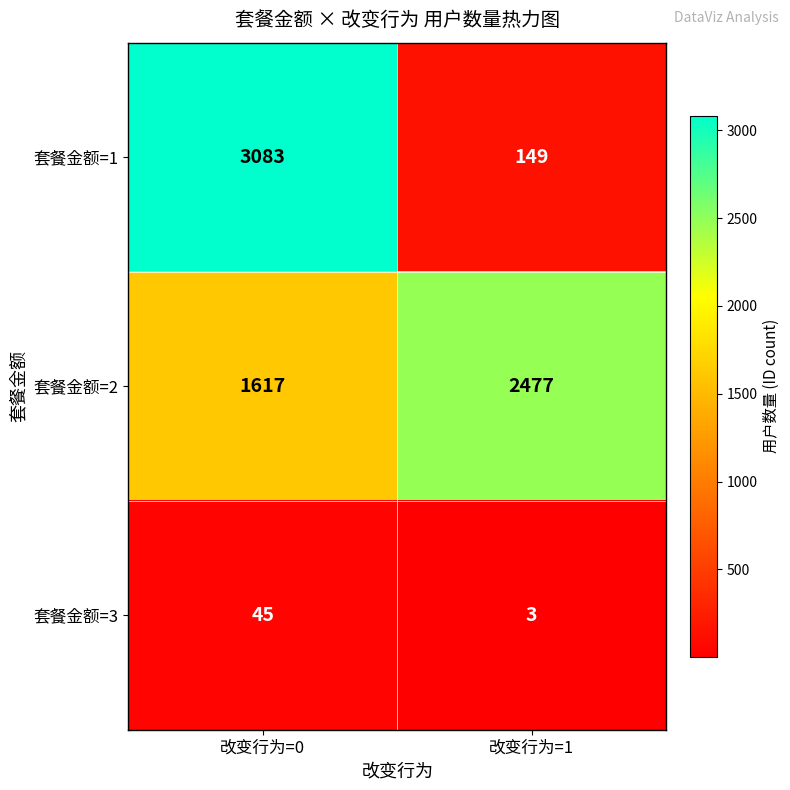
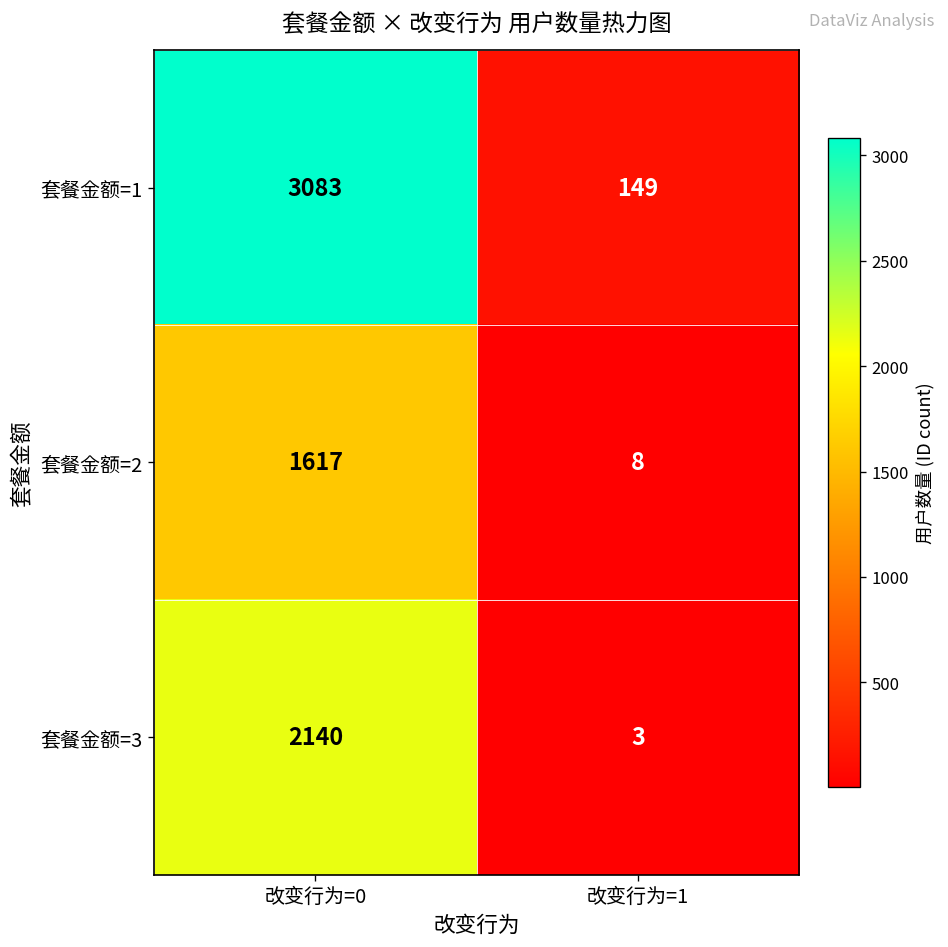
  {
    "套餐金额=1": {
      "改变行为=0": 3083,
      "改变行为=1": 149
    },
    "套餐金额=2": {
      "改变行为=0": 1617,
-     "改变行为=1": 2477
+     "改变行为=1": 8
    },
    "套餐金额=3": {
-     "改变行为=0": 45,
+     "改变行为=0": 2140,
      "改变行为=1": 3
    }
  }
